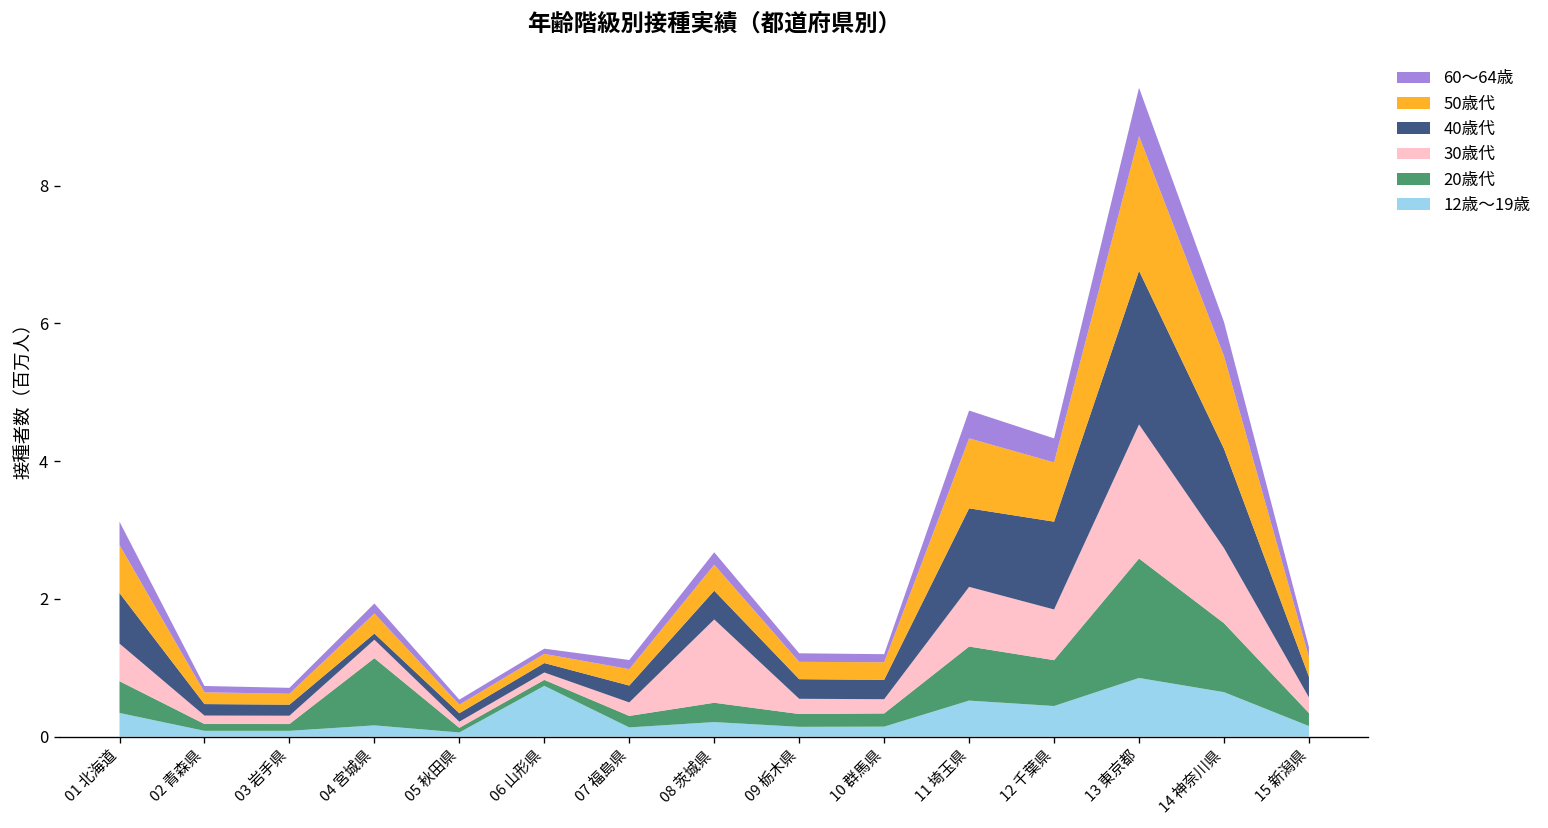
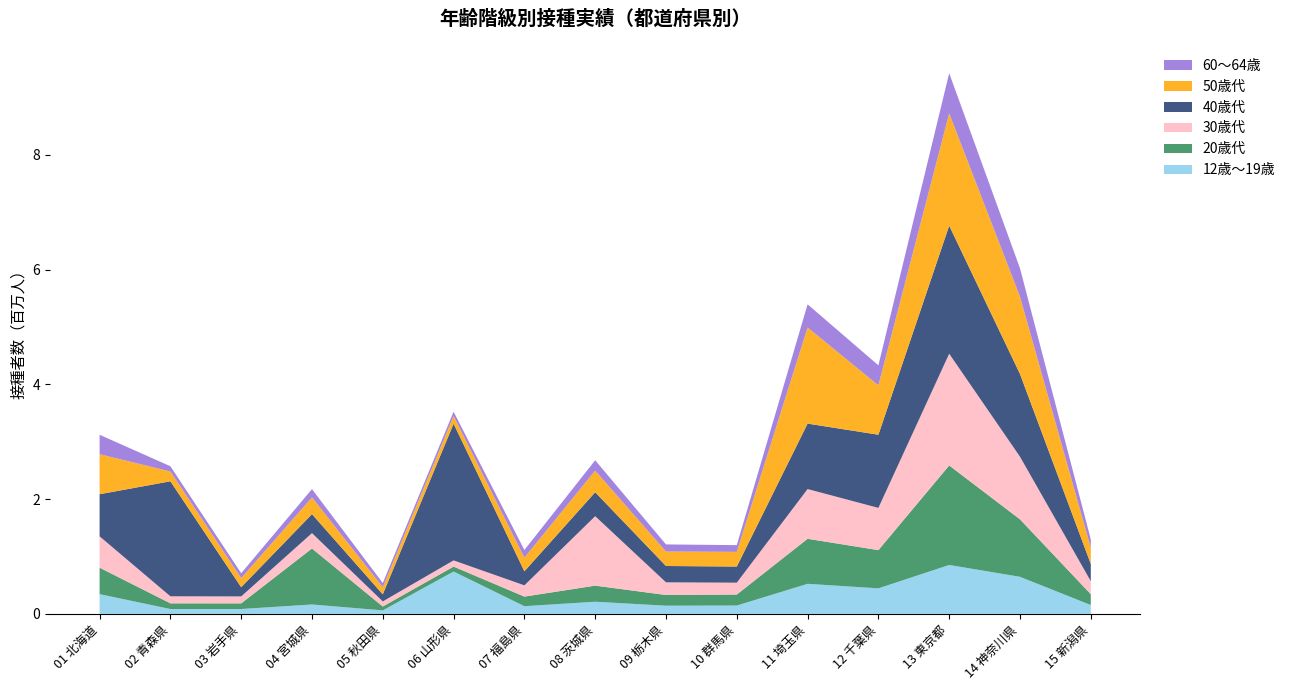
  {
    "12歳～19歳": {
      "01 北海道": 0.3,
      "02 青森県": 0.1,
      "03 岩手県": 0.1,
      "04 宮城県": 0.2,
      "05 秋田県": 0.1,
      "06 山形県": 0.7,
      "07 福島県": 0.1,
      "08 茨城県": 0.2,
      "09 栃木県": 0.1,
      "10 群馬県": 0.1,
      "11 埼玉県": 0.5,
      "12 千葉県": 0.4,
      "13 東京都": 0.9,
      "14 神奈川県": 0.6,
      "15 新潟県": 0.2
    },
    "20歳代": {
      "01 北海道": 0.5,
      "02 青森県": 0.1,
      "03 岩手県": 0.1,
      "04 宮城県": 1.0,
      "05 秋田県": 0.1,
      "06 山形県": 0.1,
      "07 福島県": 0.2,
      "08 茨城県": 0.3,
      "09 栃木県": 0.2,
      "10 群馬県": 0.2,
      "11 埼玉県": 0.8,
      "12 千葉県": 0.7,
      "13 東京都": 1.7,
      "14 神奈川県": 1.0,
      "15 新潟県": 0.2
    },
    "30歳代": {
      "01 北海道": 0.5,
      "02 青森県": 0.1,
      "03 岩手県": 0.1,
      "04 宮城県": 0.3,
      "05 秋田県": 0.1,
      "06 山形県": 0.1,
      "07 福島県": 0.2,
      "08 茨城県": 1.2,
      "09 栃木県": 0.2,
      "10 群馬県": 0.2,
      "11 埼玉県": 0.9,
      "12 千葉県": 0.7,
      "13 東京都": 1.9,
      "14 神奈川県": 1.1,
      "15 新潟県": 0.2
    },
    "40歳代": {
      "01 北海道": 0.7,
-     "02 青森県": 0.2,
+     "02 青森県": 2.0,
      "03 岩手県": 0.2,
-     "04 宮城県": 0.1,
+     "04 宮城県": 0.3,
      "05 秋田県": 0.1,
-     "06 山形県": 0.1,
+     "06 山形県": 2.4,
      "07 福島県": 0.2,
      "08 茨城県": 0.4,
      "09 栃木県": 0.3,
      "10 群馬県": 0.3,
      "11 埼玉県": 1.1,
      "12 千葉県": 1.3,
      "13 東京都": 2.2,
      "14 神奈川県": 1.4,
      "15 新潟県": 0.3
    },
    "50歳代": {
      "01 北海道": 0.7,
      "02 青森県": 0.2,
      "03 岩手県": 0.2,
      "04 宮城県": 0.3,
      "05 秋田県": 0.1,
      "06 山形県": 0.1,
      "07 福島県": 0.2,
      "08 茨城県": 0.4,
      "09 栃木県": 0.3,
      "10 群馬県": 0.3,
-     "11 埼玉県": 1.0,
+     "11 埼玉県": 1.7,
      "12 千葉県": 0.9,
      "13 東京都": 2.0,
      "14 神奈川県": 1.3,
      "15 新潟県": 0.3
    },
    "60～64歳": {
      "01 北海道": 0.3,
      "02 青森県": 0.1,
      "03 岩手県": 0.1,
      "04 宮城県": 0.1,
      "05 秋田県": 0.1,
      "06 山形県": 0.1,
      "07 福島県": 0.1,
      "08 茨城県": 0.2,
      "09 栃木県": 0.1,
      "10 群馬県": 0.1,
      "11 埼玉県": 0.4,
      "12 千葉県": 0.3,
      "13 東京都": 0.7,
      "14 神奈川県": 0.5,
      "15 新潟県": 0.1
    }
  }
